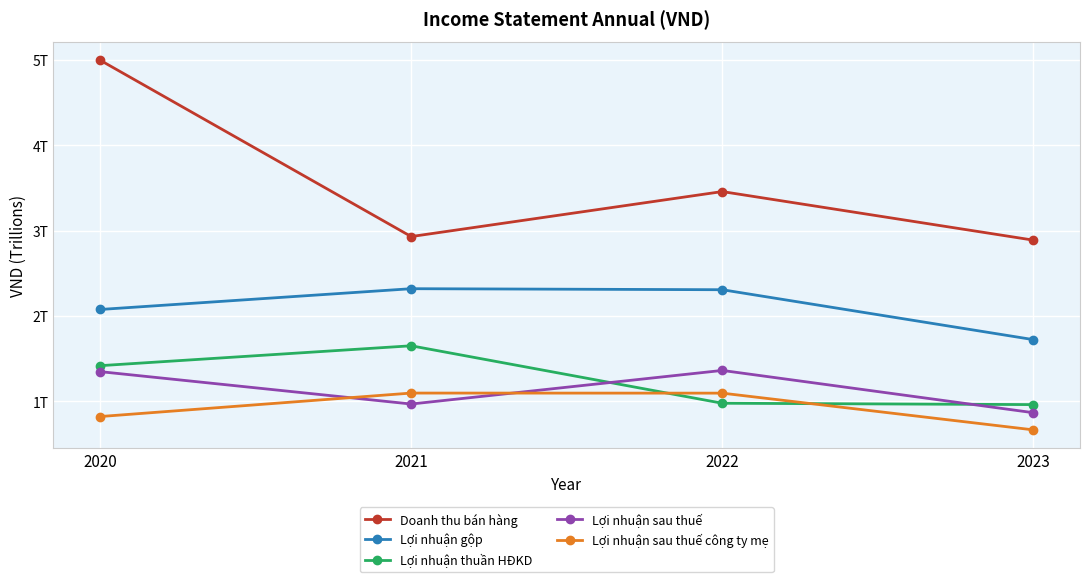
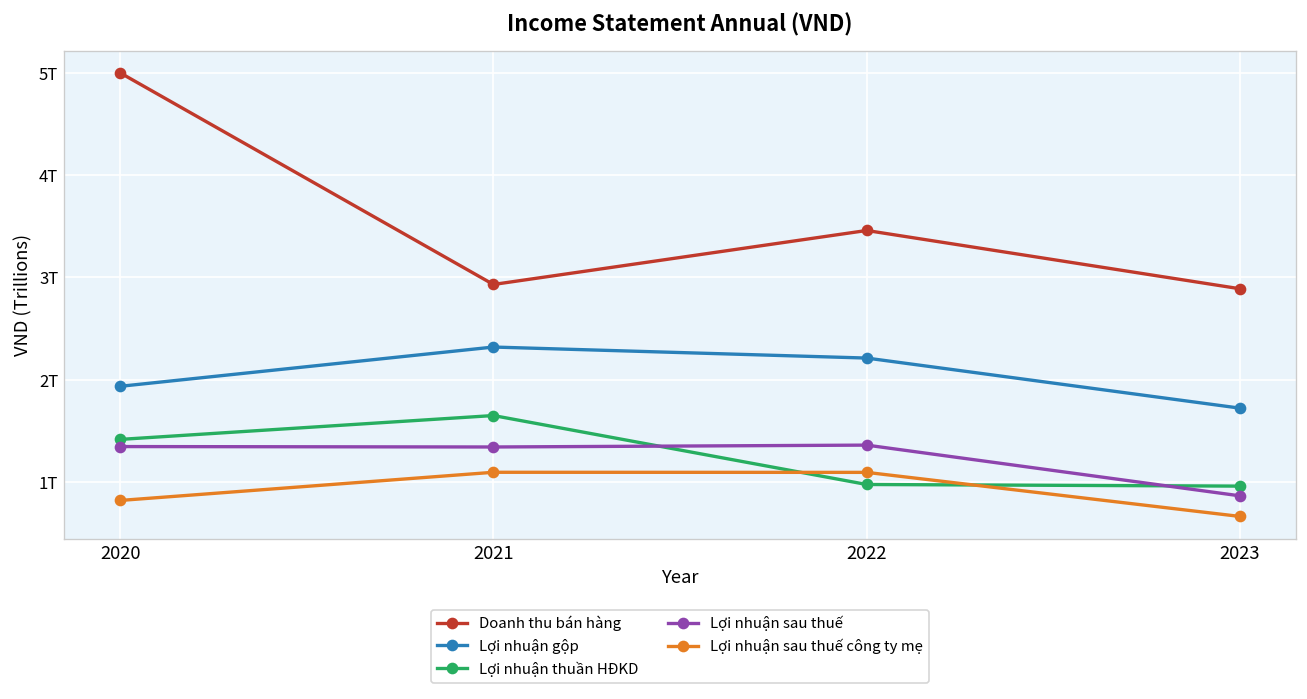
  {
    "Doanh thu bán hàng": {
      "2020": "5.0T",
      "2021": "2.9T",
      "2022": "3.5T",
      "2023": "2.9T"
    },
    "Lợi nhuận gộp": {
-     "2020": "2.1T",
+     "2020": "1.9T",
      "2021": "2.3T",
-     "2022": "2.3T",
+     "2022": "2.2T",
      "2023": "1.7T"
    },
    "Lợi nhuận thuần HĐKD": {
      "2020": "1.4T",
      "2021": "1.7T",
      "2022": "1.0T",
      "2023": "1.0T"
    },
    "Lợi nhuận sau thuế": {
      "2020": "1.3T",
-     "2021": "1.0T",
+     "2021": "1.3T",
      "2022": "1.4T",
      "2023": "0.9T"
    },
    "Lợi nhuận sau thuế công ty mẹ": {
      "2020": "0.8T",
      "2021": "1.1T",
      "2022": "1.1T",
      "2023": "0.7T"
    }
  }
